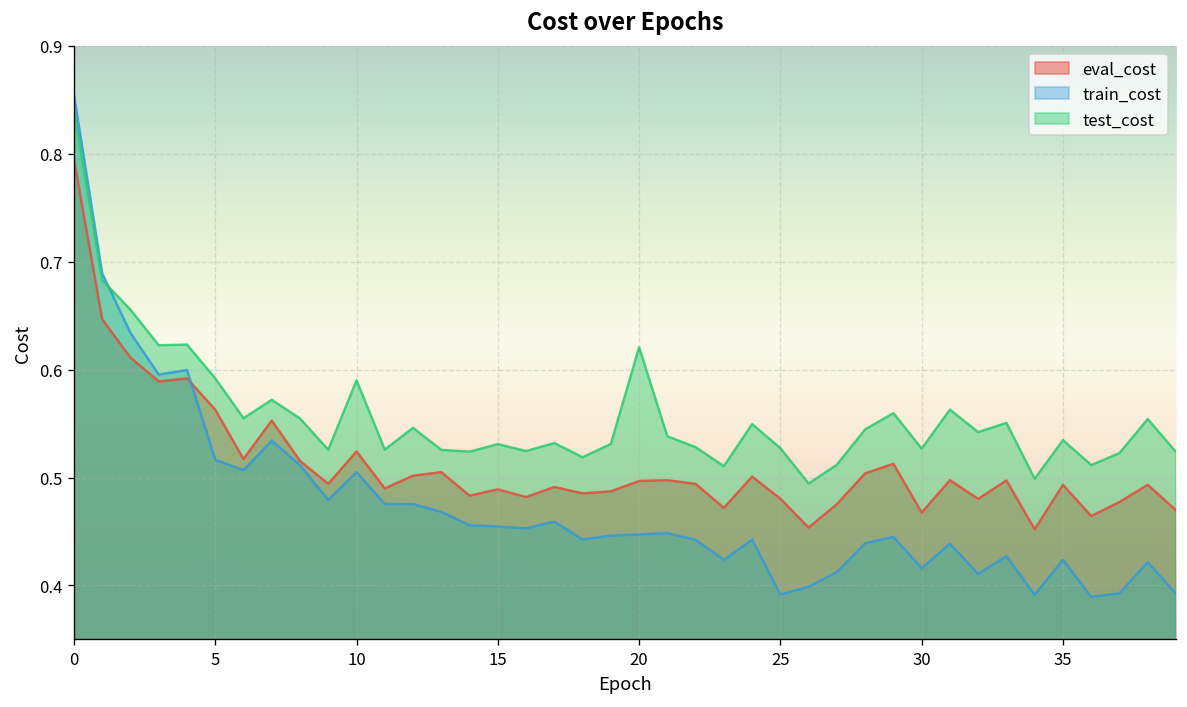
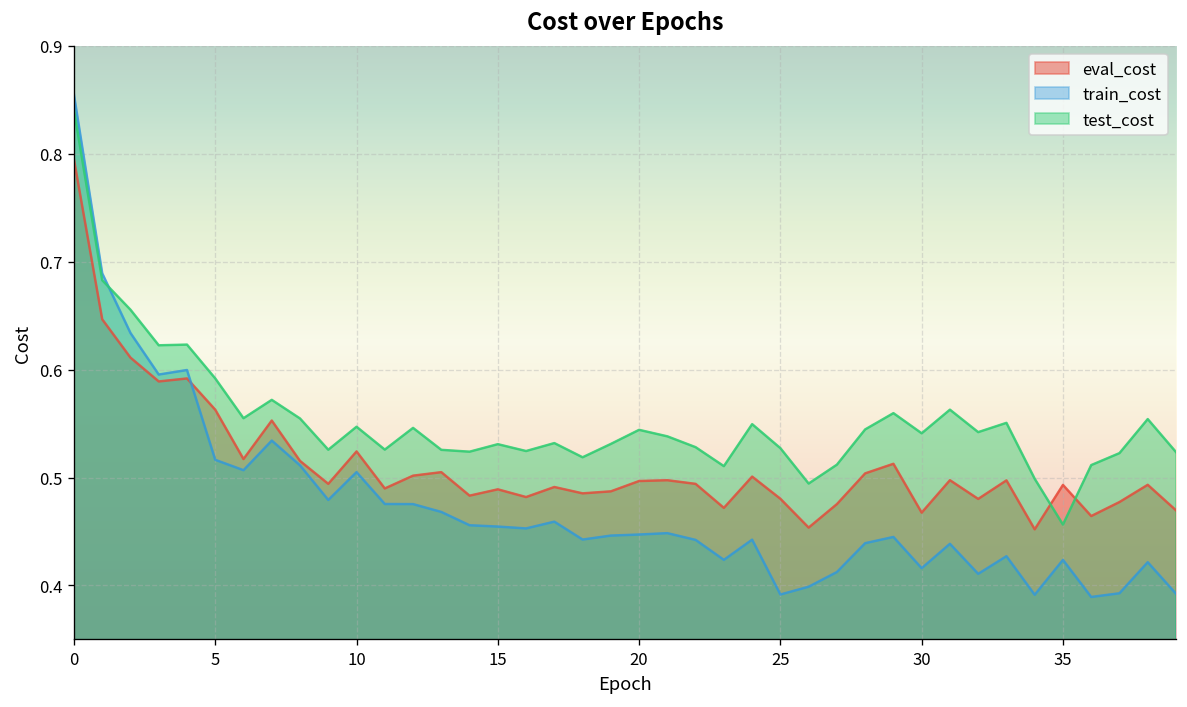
  {
    "eval_cost": {
      "0": 0.79,
      "5": 0.56,
      "10": 0.52,
      "15": 0.49,
      "20": 0.50,
      "25": 0.48,
      "30": 0.47,
      "35": 0.49
    },
    "train_cost": {
      "0": 0.85,
      "5": 0.52,
      "10": 0.50,
      "15": 0.45,
      "20": 0.45,
      "25": 0.39,
      "30": 0.42,
      "35": 0.42
    },
    "test_cost": {
      "0": 0.84,
      "5": 0.59,
-     "10": 0.59,
+     "10": 0.55,
      "15": 0.53,
-     "20": 0.62,
+     "20": 0.54,
      "25": 0.53,
-     "30": 0.53,
-     "35": 0.53
+     "30": 0.54,
+     "35": 0.46
    }
  }
